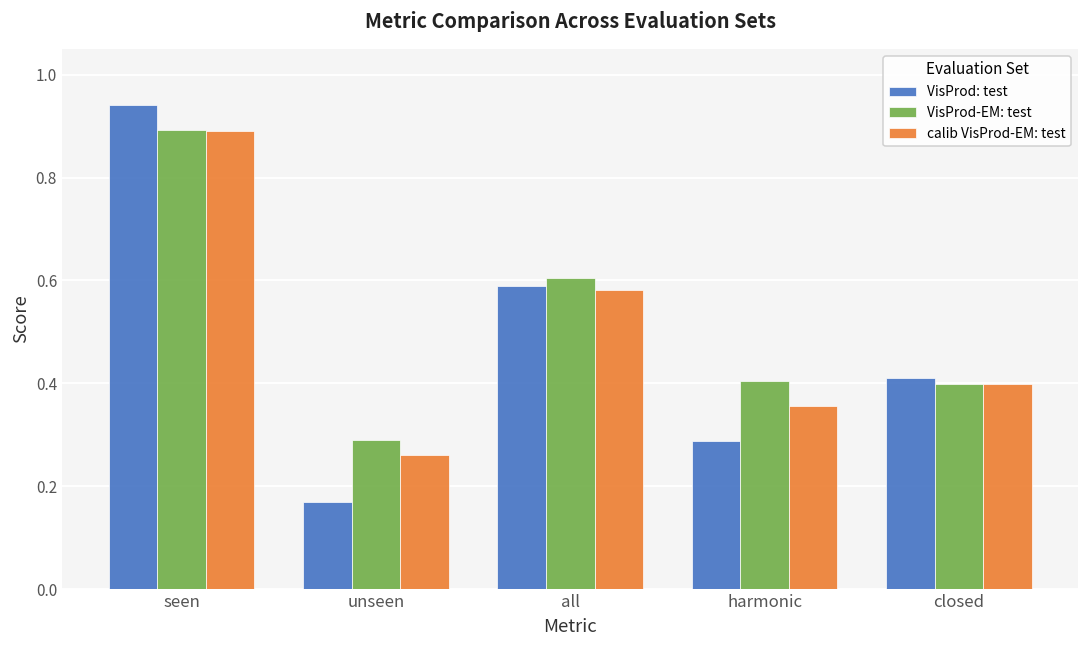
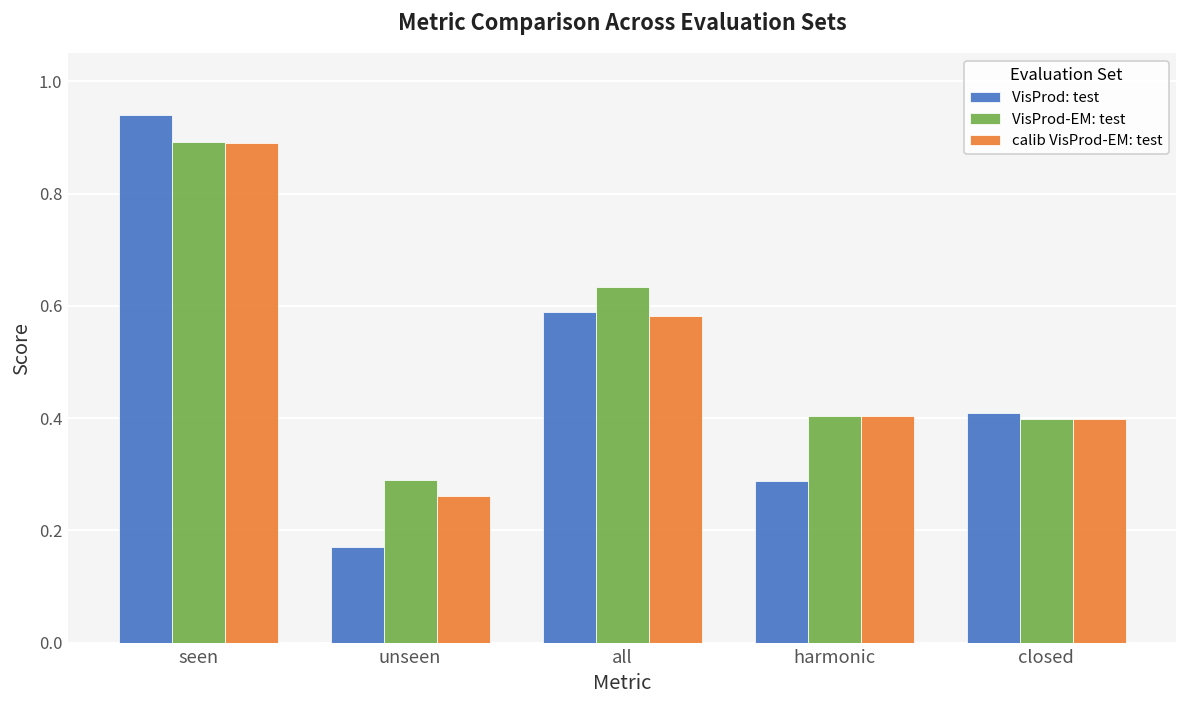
  {
    "VisProd: test": {
      "seen": 0.94,
      "unseen": 0.17,
      "all": 0.59,
      "harmonic": 0.29,
      "closed": 0.41
    },
    "VisProd-EM: test": {
      "seen": 0.89,
      "unseen": 0.29,
-     "all": 0.60,
+     "all": 0.63,
      "harmonic": 0.40,
      "closed": 0.40
    },
    "calib VisProd-EM: test": {
      "seen": 0.89,
      "unseen": 0.26,
      "all": 0.58,
-     "harmonic": 0.36,
+     "harmonic": 0.40,
      "closed": 0.40
    }
  }
